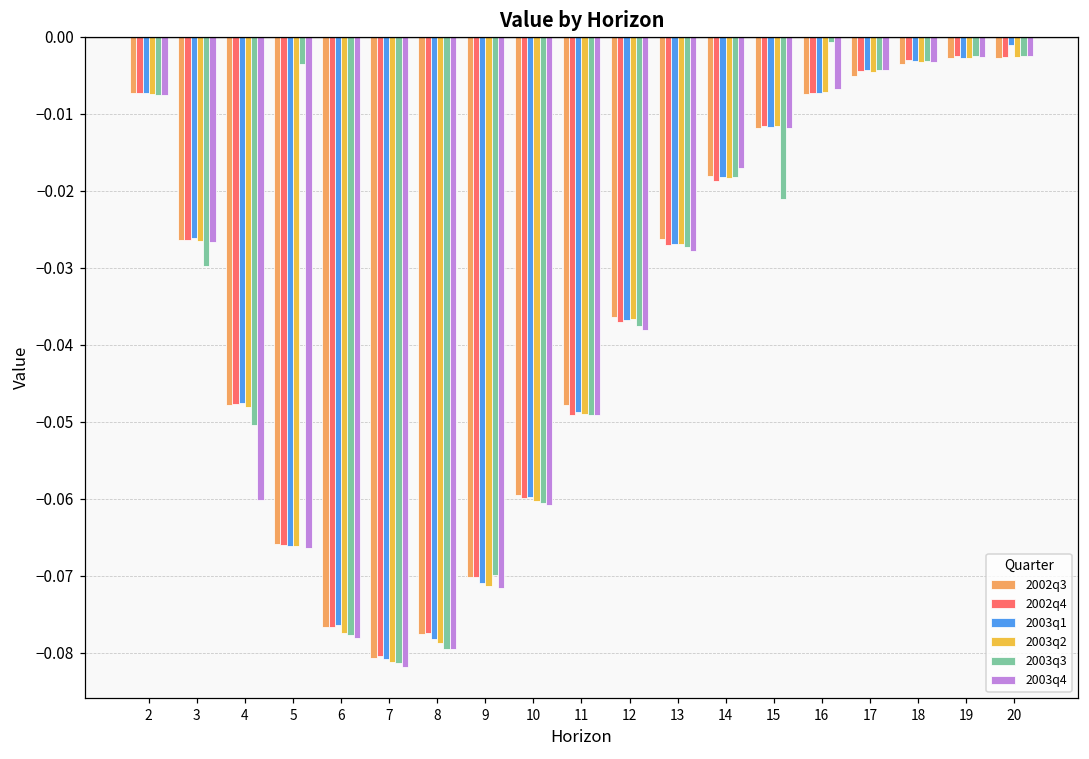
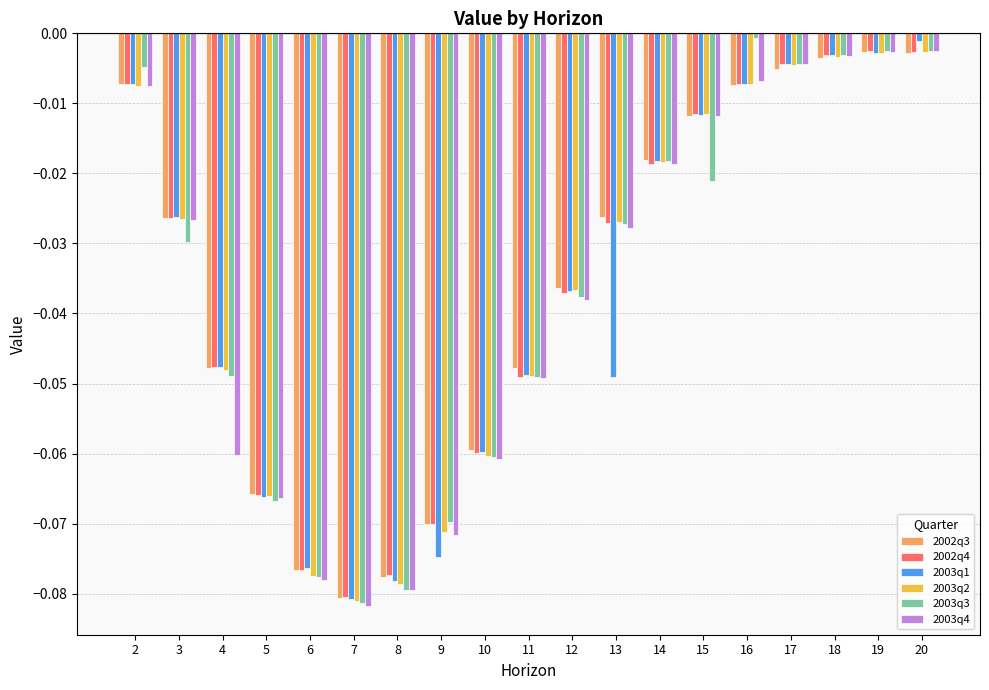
  {
    "2003q1": {
      "2": -0.007,
      "3": -0.026,
      "4": -0.048,
      "5": -0.066,
      "6": -0.076,
      "7": -0.081,
      "8": -0.078,
-     "9": -0.071,
+     "9": -0.075,
      "10": -0.060,
      "11": -0.049,
      "12": -0.037,
-     "13": -0.027,
+     "13": -0.049,
      "14": -0.018,
      "15": -0.012,
      "16": -0.007,
      "17": -0.004,
      "18": -0.003,
      "19": -0.003,
      "20": -0.001
    },
    "2003q3": {
-     "2": -0.008,
+     "2": -0.005,
      "3": -0.030,
-     "4": -0.050,
-     "5": -0.003,
+     "4": -0.049,
+     "5": -0.067,
      "6": -0.078,
      "7": -0.081,
      "8": -0.079,
      "9": -0.070,
      "10": -0.061,
      "11": -0.049,
      "12": -0.038,
      "13": -0.027,
      "14": -0.018,
      "15": -0.021,
      "16": -0.001,
      "17": -0.004,
      "18": -0.003,
      "19": -0.003,
      "20": -0.002
    },
    "2003q4": {
      "2": -0.008,
      "3": -0.027,
      "4": -0.060,
      "5": -0.066,
      "6": -0.078,
      "7": -0.082,
      "8": -0.079,
      "9": -0.072,
      "10": -0.061,
      "11": -0.049,
      "12": -0.038,
      "13": -0.028,
-     "14": -0.017,
+     "14": -0.019,
      "15": -0.012,
      "16": -0.007,
      "17": -0.004,
      "18": -0.003,
      "19": -0.003,
      "20": -0.002
    }
  }
